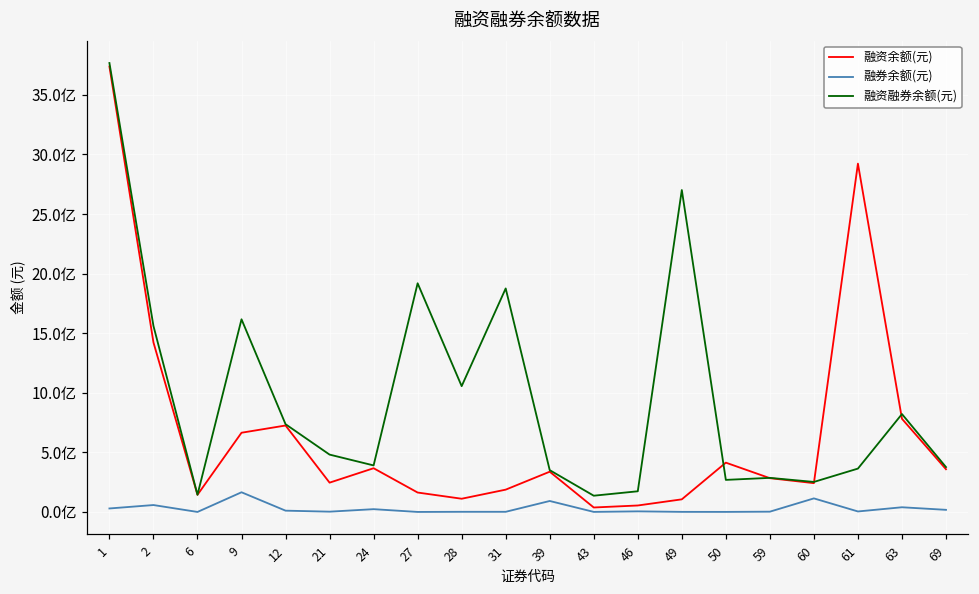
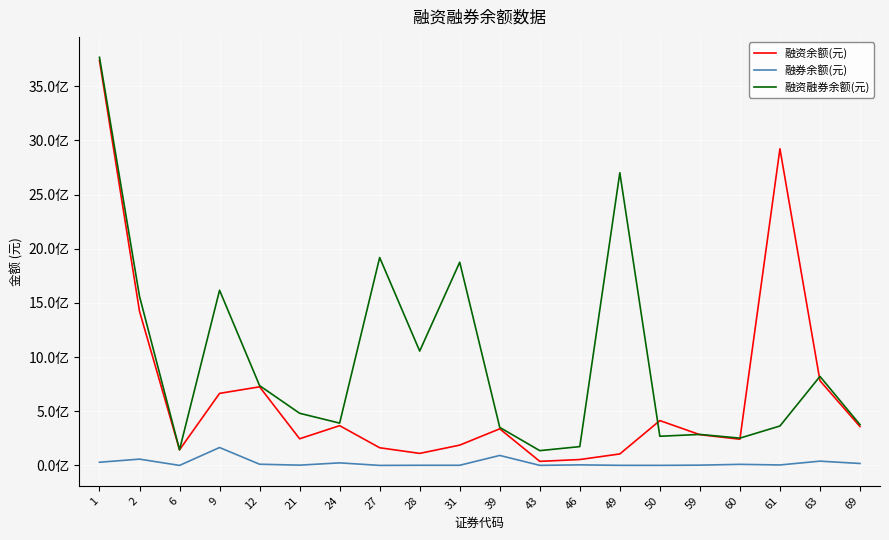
  {
    "融资余额(元)": {
      "1": "37.4亿",
      "2": "14.2亿",
      "9": "6.7亿",
      "21": "2.5亿",
      "24": "3.7亿",
      "27": "1.6亿",
      "28": "1.1亿",
      "31": "1.9亿",
      "43": "0.4亿",
      "46": "0.5亿",
      "49": "1.1亿",
      "50": "4.1亿",
      "61": "29.2亿",
      "63": "7.8亿"
    },
    "融券余额(元)": {
      "1": "0.3亿",
      "2": "0.6亿",
      "6": "0.0亿",
      "9": "1.7亿",
      "12": "0.1亿",
      "21": "0.0亿",
      "24": "0.2亿",
      "27": "0.0亿",
      "28": "0.0亿",
      "31": "0.0亿",
      "39": "0.9亿",
      "43": "0.0亿",
      "46": "0.1亿",
      "49": "0.0亿",
      "50": "0.0亿",
      "59": "0.0亿",
-     "60": "1.1亿",
+     "60": "0.1亿",
      "61": "0.0亿",
      "63": "0.4亿",
      "69": "0.2亿"
    },
    "融资融券余额(元)": {
      "1": "37.7亿",
      "2": "15.6亿",
      "9": "16.2亿",
      "21": "4.8亿",
      "24": "3.9亿",
      "27": "19.2亿",
      "28": "10.6亿",
      "31": "18.8亿",
      "43": "1.4亿",
      "46": "1.7亿",
      "49": "27.0亿",
      "50": "2.7亿",
      "61": "3.6亿",
      "63": "8.2亿"
    }
  }
